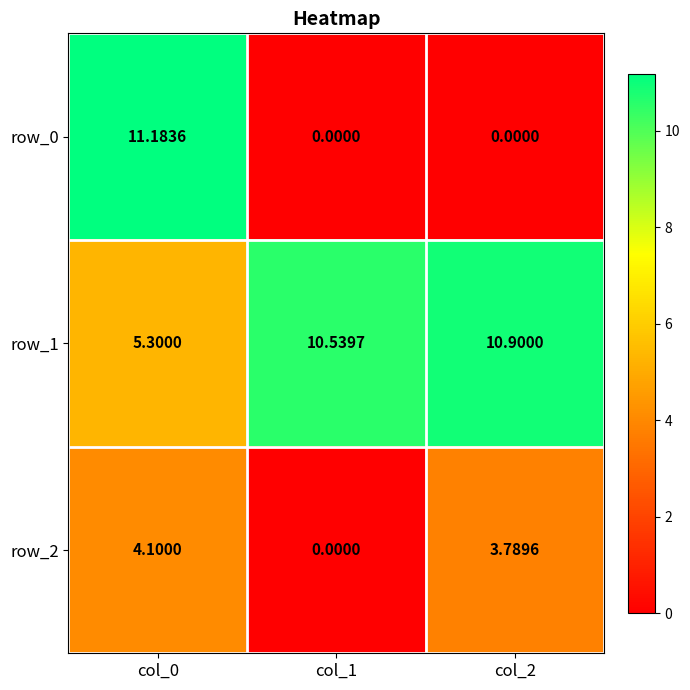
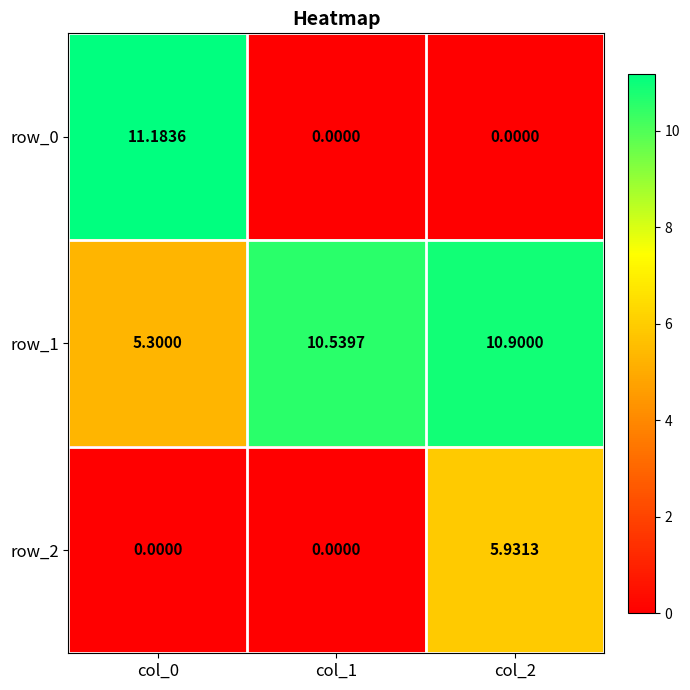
  {
    "row_0": {
      "col_0": 11.1836,
      "col_1": 0.0000,
      "col_2": 0.0000
    },
    "row_1": {
      "col_0": 5.3000,
      "col_1": 10.5397,
      "col_2": 10.9000
    },
    "row_2": {
-     "col_0": 4.1000,
+     "col_0": 0.0000,
      "col_1": 0.0000,
-     "col_2": 3.7896
+     "col_2": 5.9313
    }
  }
